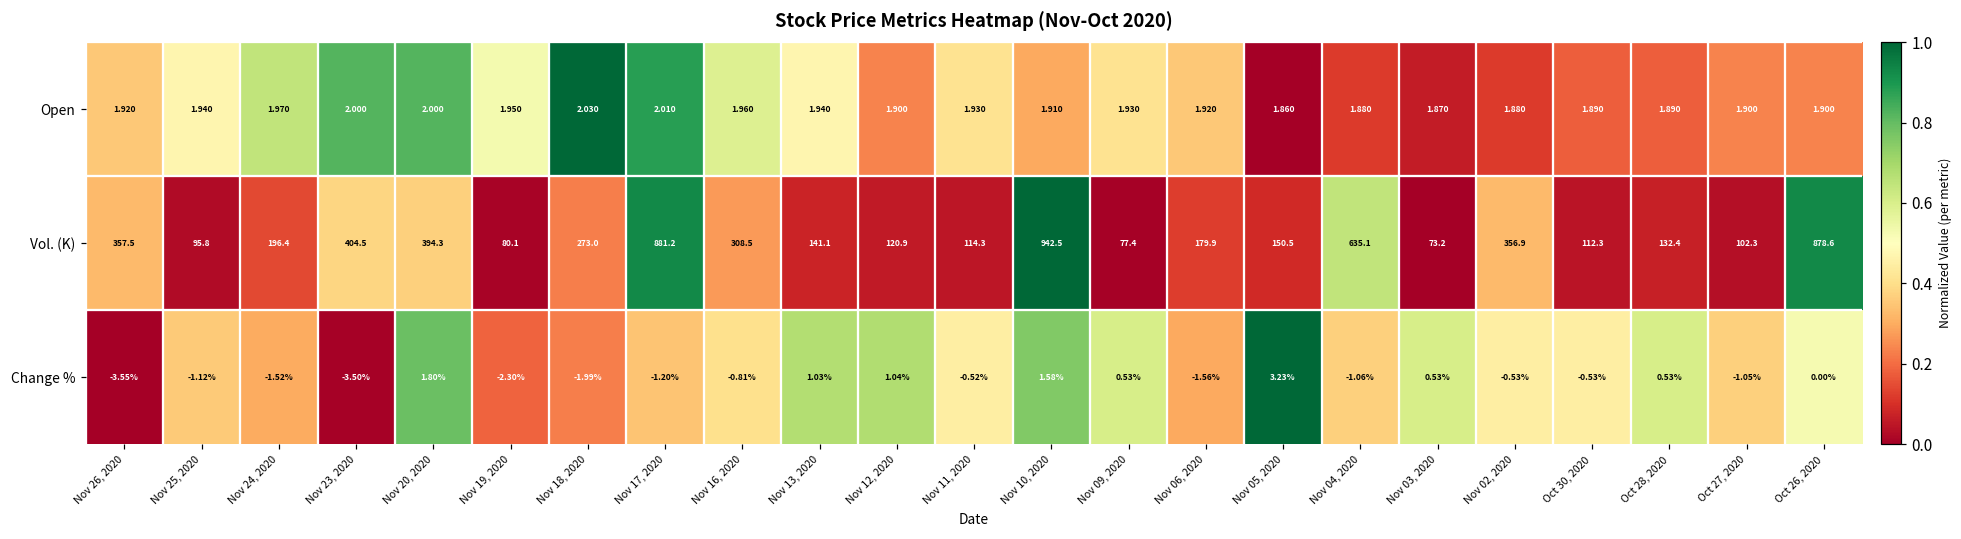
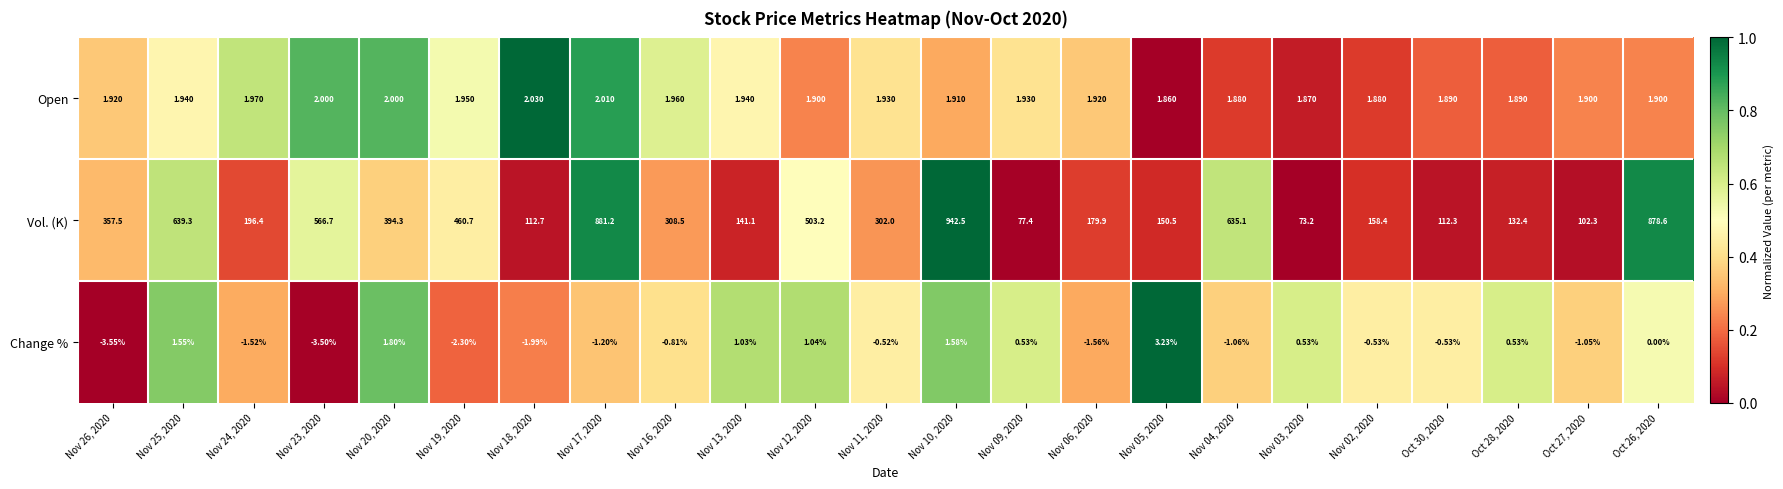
  {
    "Open": {
      "Nov 26, 2020": "1.920",
      "Nov 25, 2020": "1.940",
      "Nov 24, 2020": "1.970",
      "Nov 23, 2020": "2.000",
      "Nov 20, 2020": "2.000",
      "Nov 19, 2020": "1.950",
      "Nov 18, 2020": "2.030",
      "Nov 17, 2020": "2.010",
      "Nov 16, 2020": "1.960",
      "Nov 13, 2020": "1.940",
      "Nov 12, 2020": "1.900",
      "Nov 11, 2020": "1.930",
      "Nov 10, 2020": "1.910",
      "Nov 09, 2020": "1.930",
      "Nov 06, 2020": "1.920",
      "Nov 05, 2020": "1.860",
      "Nov 04, 2020": "1.880",
      "Nov 03, 2020": "1.870",
      "Nov 02, 2020": "1.880",
      "Oct 30, 2020": "1.890",
      "Oct 28, 2020": "1.890",
      "Oct 27, 2020": "1.900",
      "Oct 26, 2020": "1.900"
    },
    "Vol. (K)": {
      "Nov 26, 2020": "357.5",
-     "Nov 25, 2020": "95.8",
+     "Nov 25, 2020": "639.3",
      "Nov 24, 2020": "196.4",
-     "Nov 23, 2020": "404.5",
+     "Nov 23, 2020": "566.7",
      "Nov 20, 2020": "394.3",
-     "Nov 19, 2020": "80.1",
-     "Nov 18, 2020": "273.0",
+     "Nov 19, 2020": "460.7",
+     "Nov 18, 2020": "112.7",
      "Nov 17, 2020": "881.2",
      "Nov 16, 2020": "308.5",
      "Nov 13, 2020": "141.1",
-     "Nov 12, 2020": "120.9",
-     "Nov 11, 2020": "114.3",
+     "Nov 12, 2020": "503.2",
+     "Nov 11, 2020": "302.0",
      "Nov 10, 2020": "942.5",
      "Nov 09, 2020": "77.4",
      "Nov 06, 2020": "179.9",
      "Nov 05, 2020": "150.5",
      "Nov 04, 2020": "635.1",
      "Nov 03, 2020": "73.2",
-     "Nov 02, 2020": "356.9",
+     "Nov 02, 2020": "158.4",
      "Oct 30, 2020": "112.3",
      "Oct 28, 2020": "132.4",
      "Oct 27, 2020": "102.3",
      "Oct 26, 2020": "878.6"
    },
    "Change %": {
      "Nov 26, 2020": "-3.55%",
-     "Nov 25, 2020": "-1.12%",
+     "Nov 25, 2020": "1.55%",
      "Nov 24, 2020": "-1.52%",
      "Nov 23, 2020": "-3.50%",
      "Nov 20, 2020": "1.80%",
      "Nov 19, 2020": "-2.30%",
      "Nov 18, 2020": "-1.99%",
      "Nov 17, 2020": "-1.20%",
      "Nov 16, 2020": "-0.81%",
      "Nov 13, 2020": "1.03%",
      "Nov 12, 2020": "1.04%",
      "Nov 11, 2020": "-0.52%",
      "Nov 10, 2020": "1.58%",
      "Nov 09, 2020": "0.53%",
      "Nov 06, 2020": "-1.56%",
      "Nov 05, 2020": "3.23%",
      "Nov 04, 2020": "-1.06%",
      "Nov 03, 2020": "0.53%",
      "Nov 02, 2020": "-0.53%",
      "Oct 30, 2020": "-0.53%",
      "Oct 28, 2020": "0.53%",
      "Oct 27, 2020": "-1.05%",
      "Oct 26, 2020": "0.00%"
    }
  }
